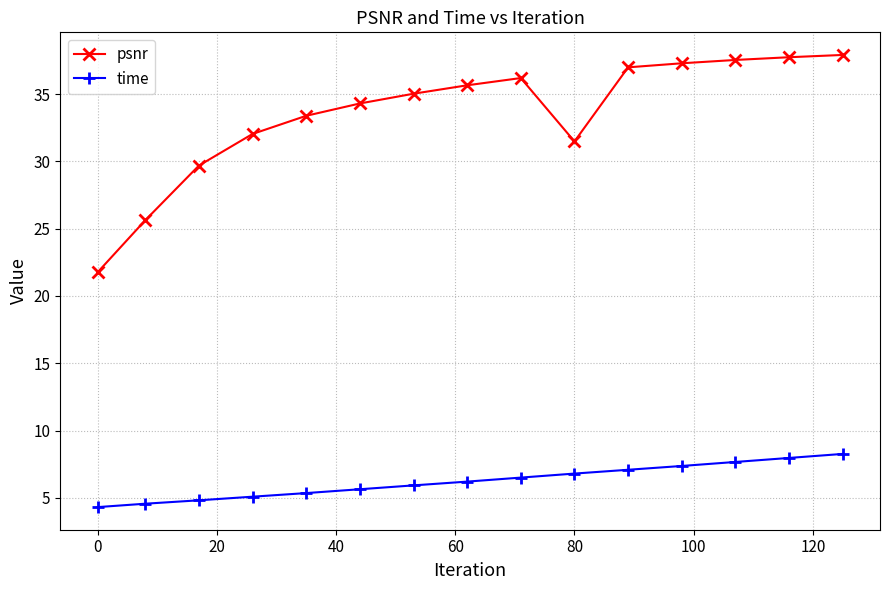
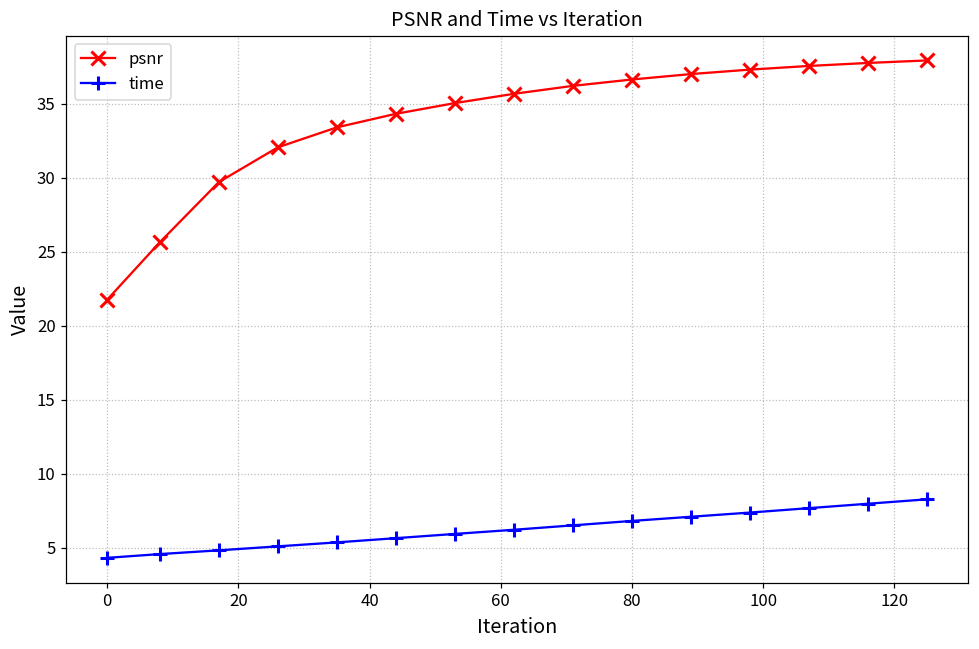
  {
    "psnr": {
      "0": 21.8,
-     "80": 31.5
+     "80": 36.6
    },
    "time": {
      "0": 4.3,
      "80": 6.8
    }
  }
